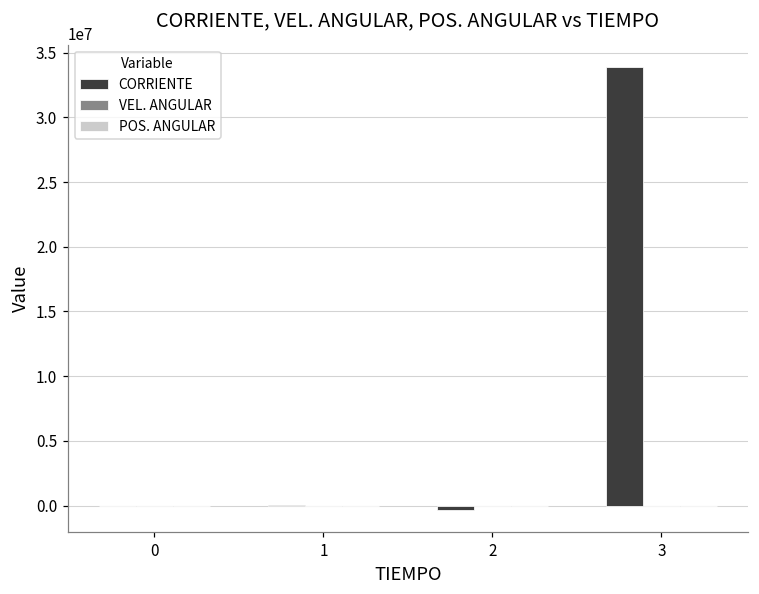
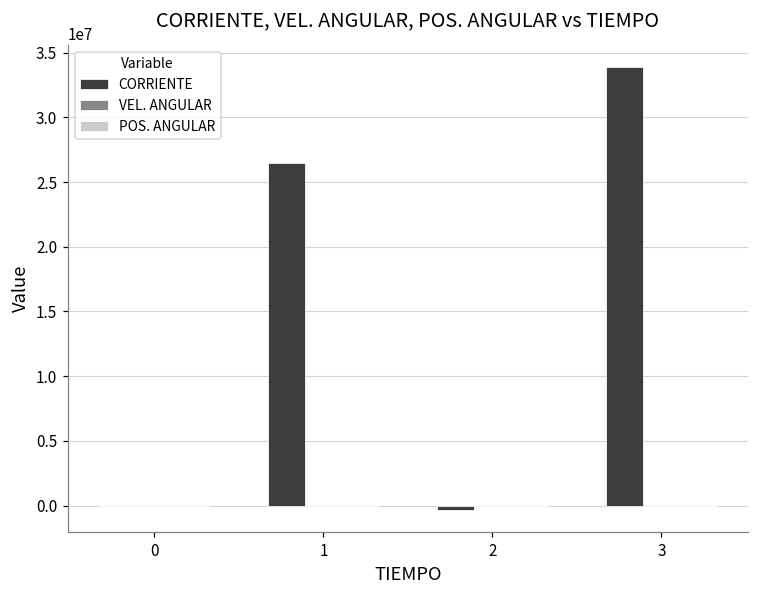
  {
    "CORRIENTE": {
      "0": 0,
-     "1": 0,
+     "1": 26500000,
      "2": -300000,
      "3": 33900000
    },
    "VEL. ANGULAR": {
      "0": 0
    },
    "POS. ANGULAR": {
      "0": 0,
      "1": 0
    }
  }
